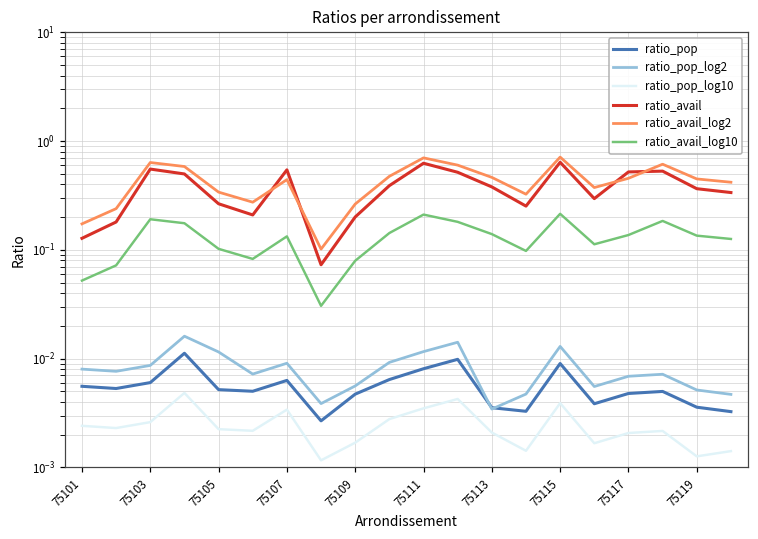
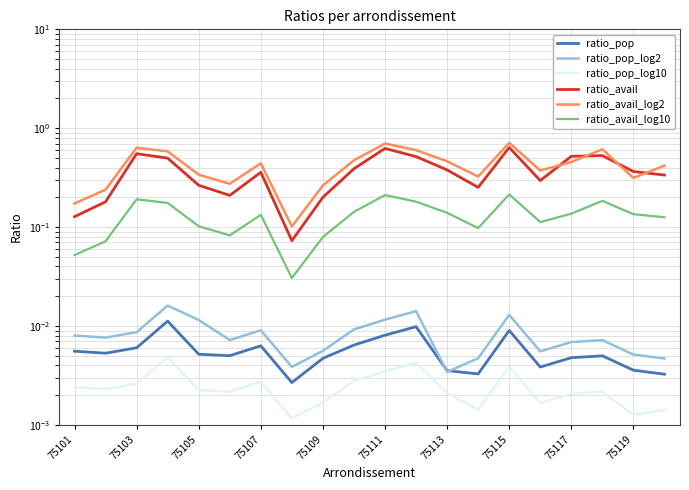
  {
    "ratio_pop": {
      "75101": 0.006,
      "75103": 0.006,
      "75105": 0.005,
      "75107": 0.006,
      "75109": 0.005,
      "75111": 0.008,
      "75115": 0.009,
      "75117": 0.005,
      "75119": 0.0036
    },
    "ratio_pop_log2": {
      "75101": 0.008,
      "75103": 0.009,
      "75105": 0.012,
      "75107": 0.009,
      "75109": 0.006,
      "75111": 0.012,
      "75115": 0.013,
      "75117": 0.007,
      "75119": 0.005
    },
    "ratio_pop_log10": {
      "75101": 0.0024,
      "75103": 0.0026,
      "75105": 0.0022,
-     "75107": 0.0034,
+     "75107": 0.0027,
      "75109": 0.0017,
      "75111": 0.0035,
      "75113": 0.0021,
      "75115": 0.0039,
      "75117": 0.0021,
      "75119": 0.0013
    },
    "ratio_avail": {
      "75101": 0.13,
      "75103": 0.6,
      "75105": 0.27,
-     "75107": 0.5,
+     "75107": 0.36,
      "75109": 0.20,
      "75111": 0.6,
      "75113": 0.38,
      "75115": 0.6,
      "75117": 0.5,
      "75119": 0.36
    },
    "ratio_avail_log2": {
      "75101": 0.17,
      "75103": 0.6,
      "75105": 0.34,
      "75107": 0.4,
      "75109": 0.26,
      "75111": 0.7,
      "75113": 0.5,
      "75115": 0.7,
      "75117": 0.5,
-     "75119": 0.4
+     "75119": 0.31
    },
    "ratio_avail_log10": {
      "75101": 0.05,
      "75103": 0.19,
      "75105": 0.10,
      "75107": 0.13,
      "75109": 0.08,
      "75111": 0.21,
      "75113": 0.14,
      "75115": 0.21,
      "75117": 0.14,
      "75119": 0.14
    }
  }
